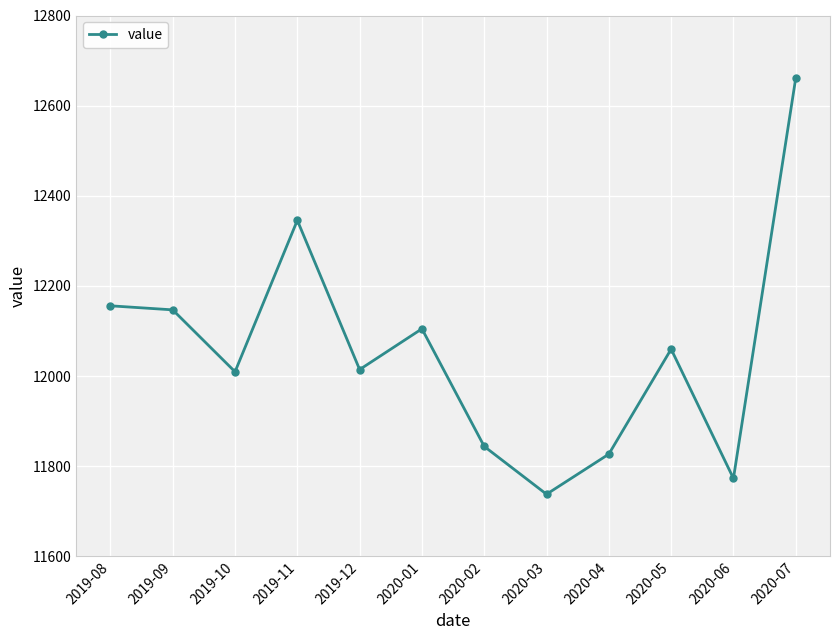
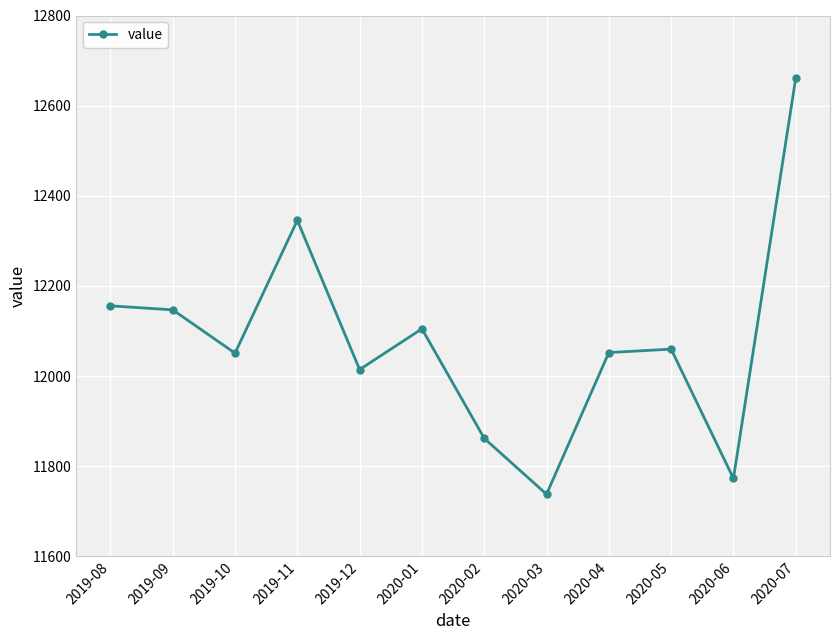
  {
    "2019-08": 12160,
    "2019-09": 12150,
-   "2019-10": 12010,
+   "2019-10": 12050,
    "2019-11": 12350,
    "2019-12": 12010,
    "2020-01": 12110,
-   "2020-02": 11840,
+   "2020-02": 11860,
    "2020-03": 11740,
-   "2020-04": 11830,
+   "2020-04": 12050,
    "2020-05": 12060,
    "2020-06": 11770,
    "2020-07": 12660
  }
